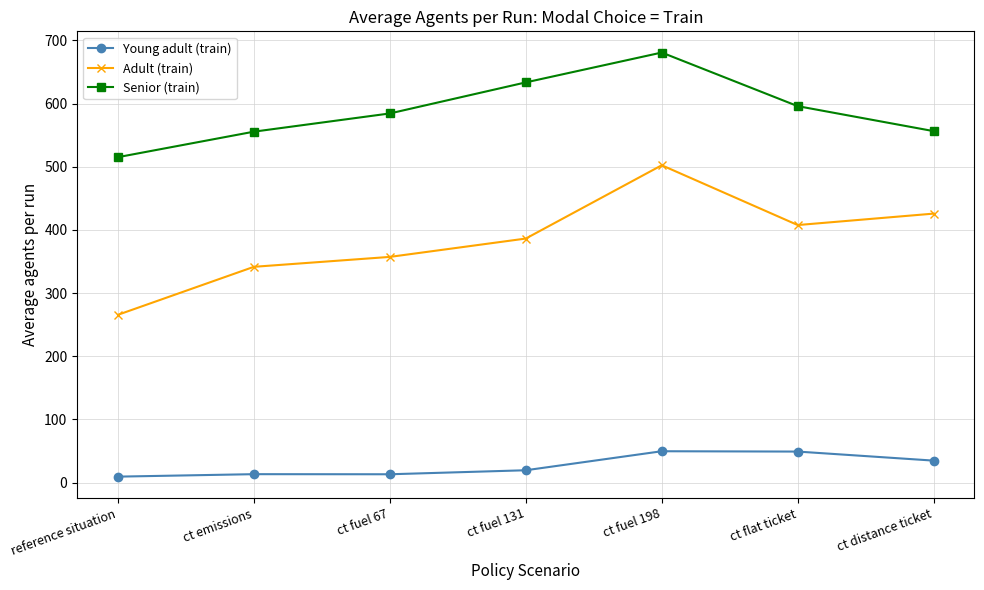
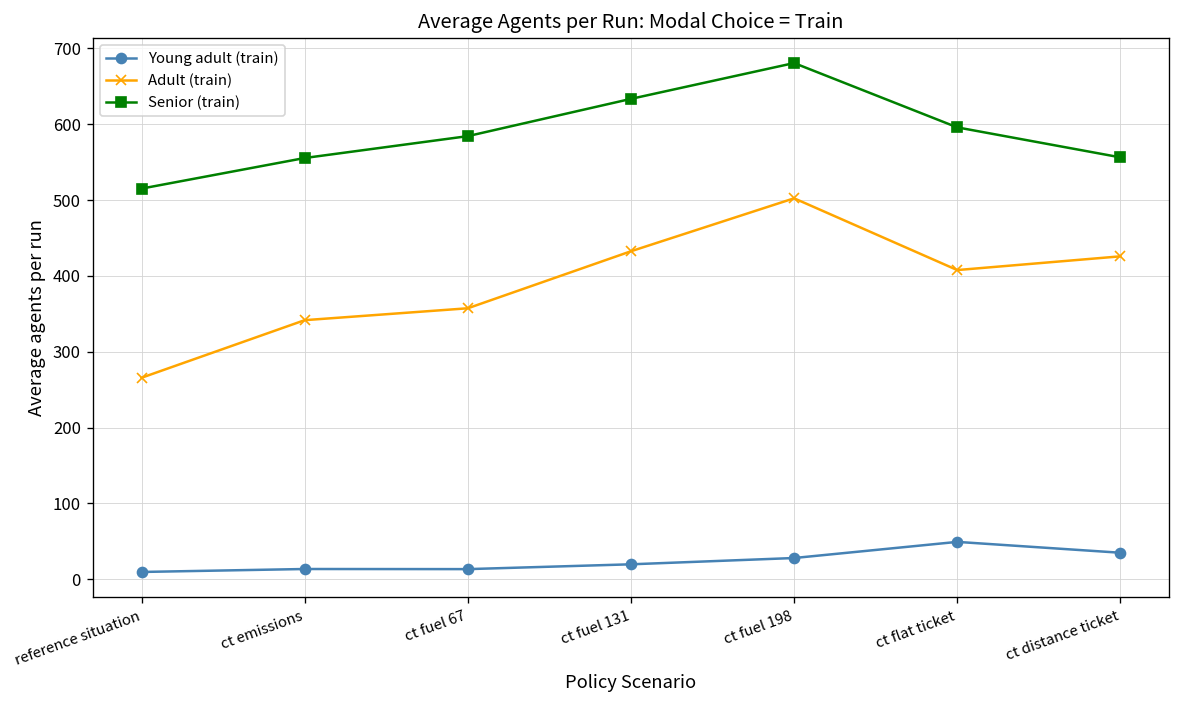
  {
    "Young adult (train)": {
      "reference situation": 10,
      "ct emissions": 10,
      "ct fuel 67": 10,
      "ct fuel 131": 20,
-     "ct fuel 198": 50,
+     "ct fuel 198": 30,
      "ct flat ticket": 50,
      "ct distance ticket": 30
    },
    "Adult (train)": {
      "reference situation": 270,
      "ct emissions": 340,
      "ct fuel 67": 360,
-     "ct fuel 131": 390,
+     "ct fuel 131": 430,
      "ct fuel 198": 500,
      "ct flat ticket": 410,
      "ct distance ticket": 430
    },
    "Senior (train)": {
      "reference situation": 520,
      "ct emissions": 560,
      "ct fuel 67": 580,
      "ct fuel 131": 630,
      "ct fuel 198": 680,
      "ct flat ticket": 600,
      "ct distance ticket": 560
    }
  }
